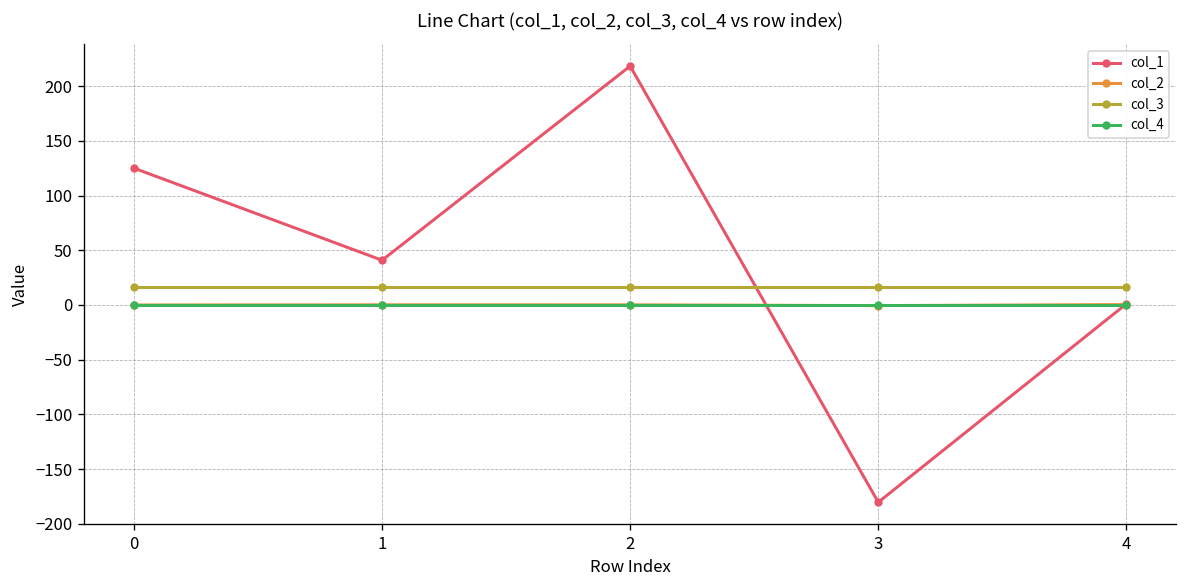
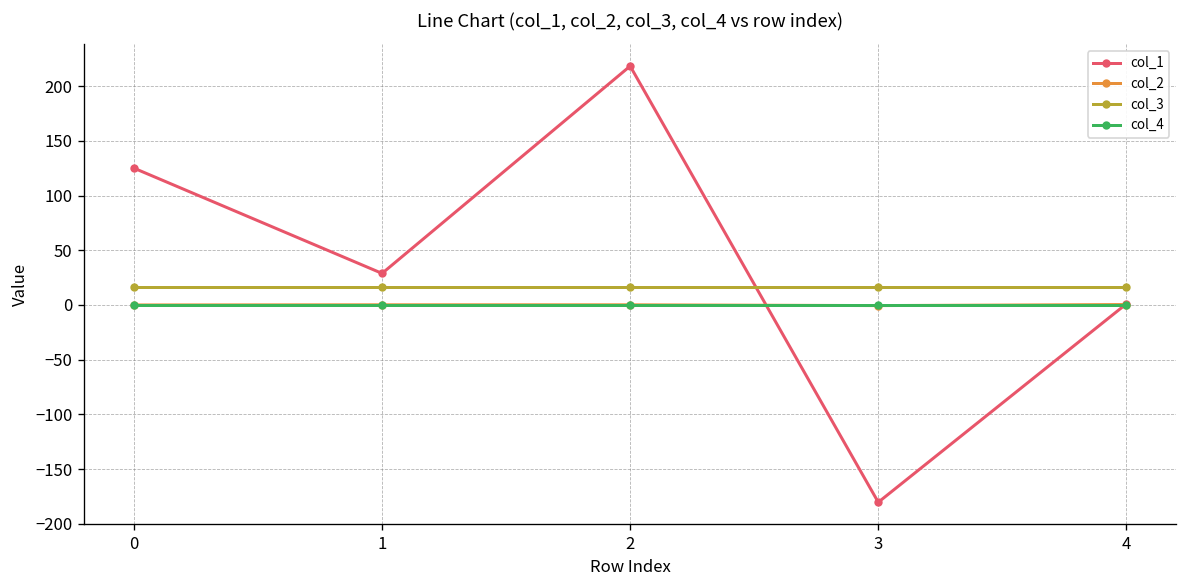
  {
    "col_1": {
      "0": 130,
-     "1": 40,
+     "1": 30,
      "2": 220,
      "3": -180
    }
  }
